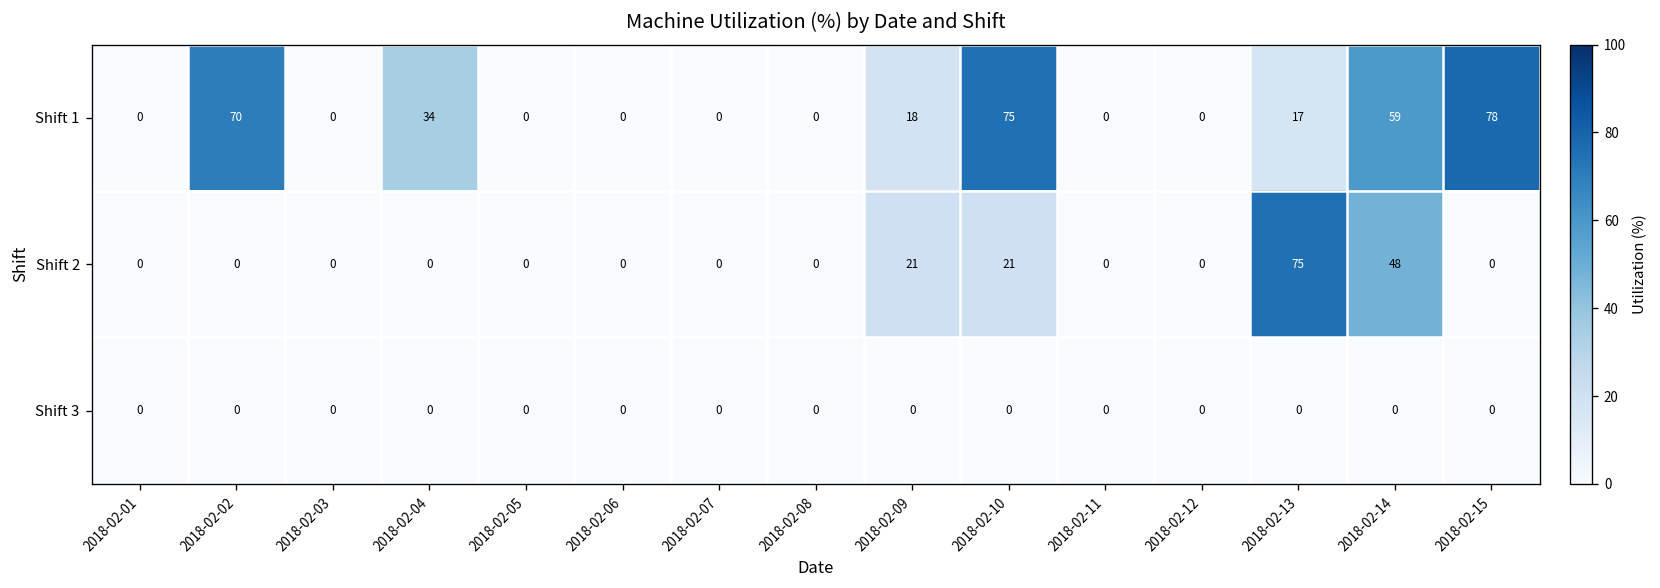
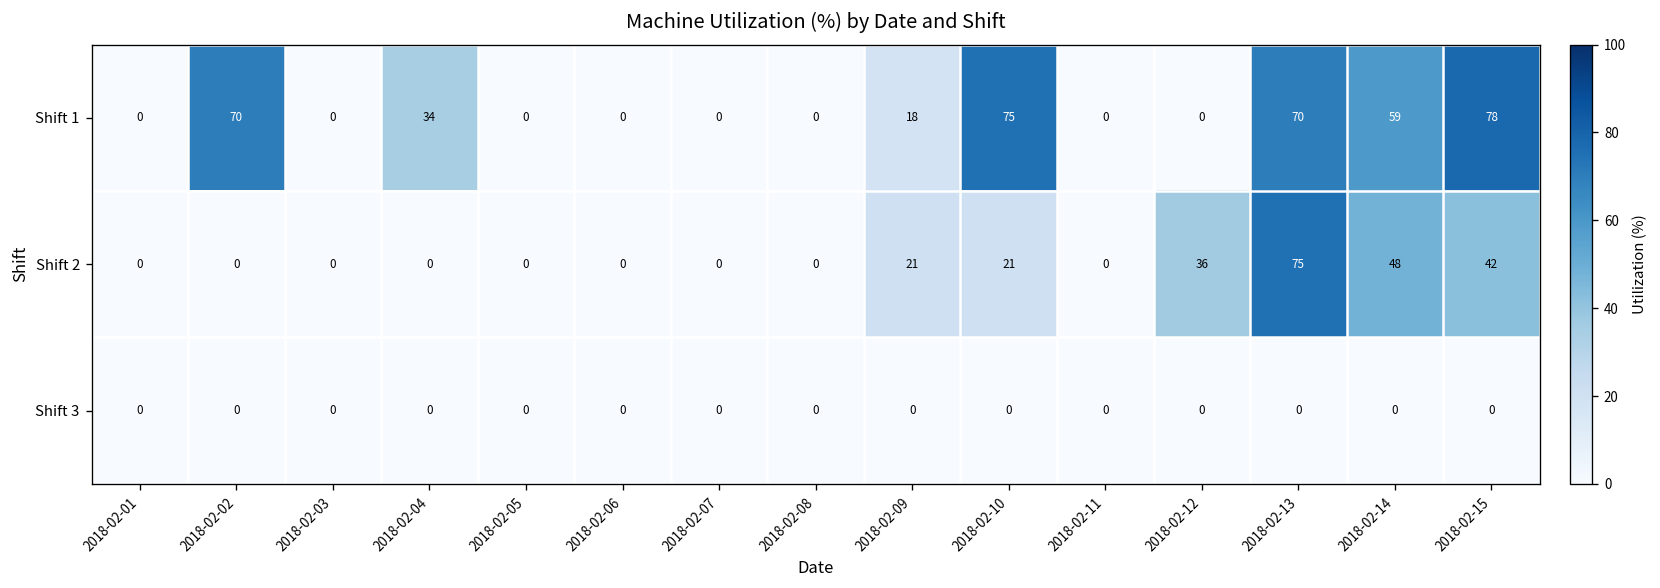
  {
    "Shift 1": {
      "2018-02-01": 0,
      "2018-02-02": 70,
      "2018-02-03": 0,
      "2018-02-04": 34,
      "2018-02-05": 0,
      "2018-02-06": 0,
      "2018-02-07": 0,
      "2018-02-08": 0,
      "2018-02-09": 18,
      "2018-02-10": 75,
      "2018-02-11": 0,
      "2018-02-12": 0,
-     "2018-02-13": 17,
+     "2018-02-13": 70,
      "2018-02-14": 59,
      "2018-02-15": 78
    },
    "Shift 2": {
      "2018-02-01": 0,
      "2018-02-02": 0,
      "2018-02-03": 0,
      "2018-02-04": 0,
      "2018-02-05": 0,
      "2018-02-06": 0,
      "2018-02-07": 0,
      "2018-02-08": 0,
      "2018-02-09": 21,
      "2018-02-10": 21,
      "2018-02-11": 0,
-     "2018-02-12": 0,
+     "2018-02-12": 36,
      "2018-02-13": 75,
      "2018-02-14": 48,
-     "2018-02-15": 0
+     "2018-02-15": 42
    },
    "Shift 3": {
      "2018-02-01": 0,
      "2018-02-02": 0,
      "2018-02-03": 0,
      "2018-02-04": 0,
      "2018-02-05": 0,
      "2018-02-06": 0,
      "2018-02-07": 0,
      "2018-02-08": 0,
      "2018-02-09": 0,
      "2018-02-10": 0,
      "2018-02-11": 0,
      "2018-02-12": 0,
      "2018-02-13": 0,
      "2018-02-14": 0,
      "2018-02-15": 0
    }
  }
